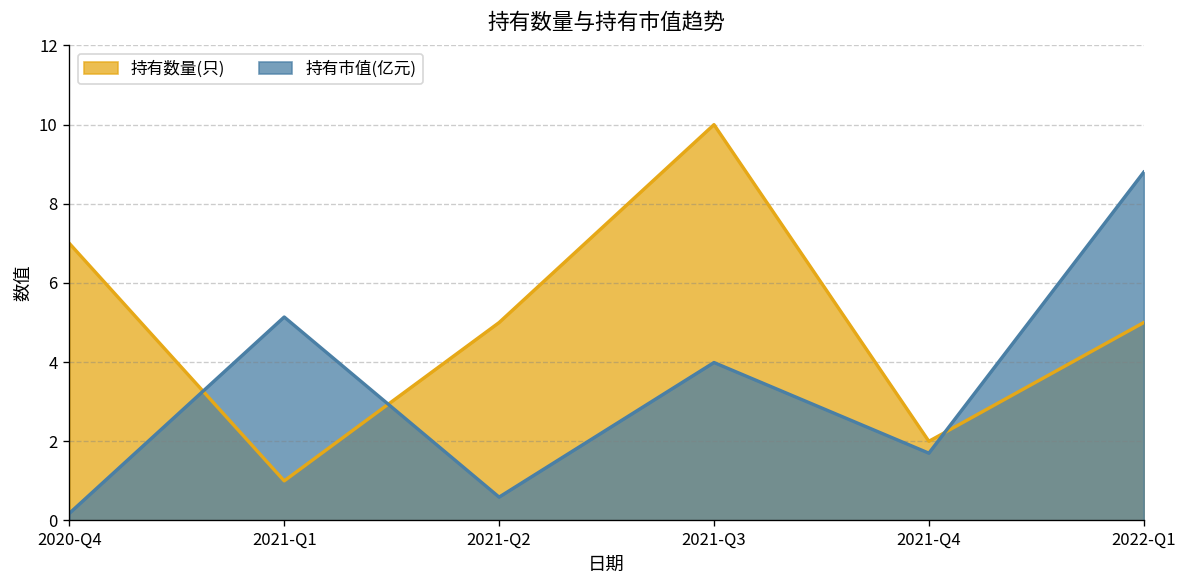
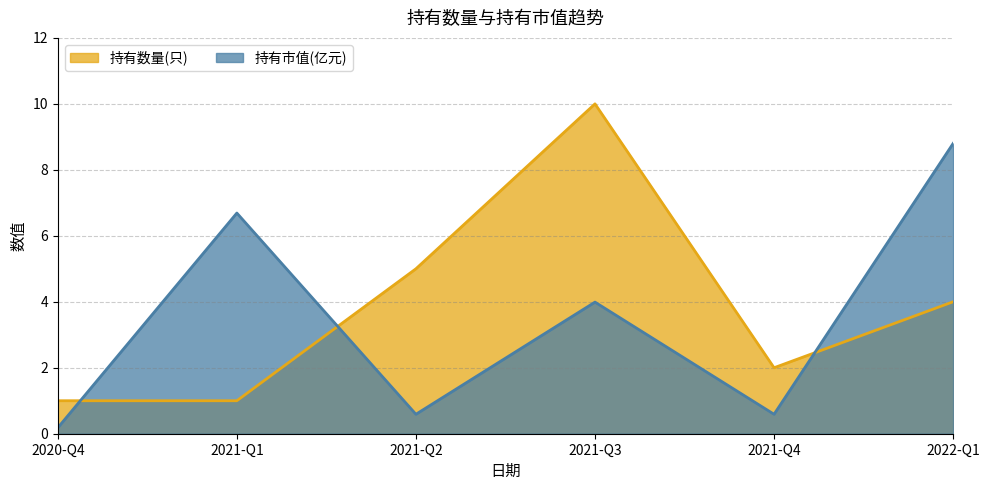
  {
    "持有数量(只)": {
-     "2020-Q4": 7,
+     "2020-Q4": 1,
      "2021-Q1": 1,
      "2021-Q2": 5,
      "2021-Q3": 10,
      "2021-Q4": 2,
-     "2022-Q1": 5
+     "2022-Q1": 4
    },
    "持有市值(亿元)": {
      "2020-Q4": 0.2,
-     "2021-Q1": 5.1,
+     "2021-Q1": 6.7,
      "2021-Q2": 0.6,
      "2021-Q3": 4.0,
-     "2021-Q4": 1.7,
+     "2021-Q4": 0.6,
      "2022-Q1": 8.8
    }
  }
